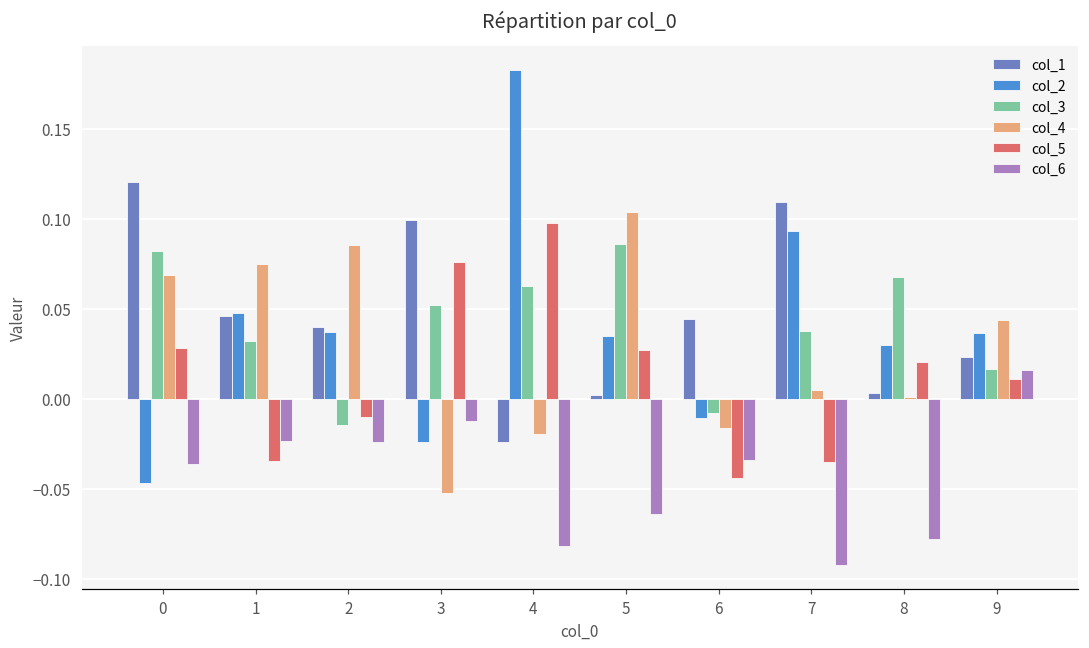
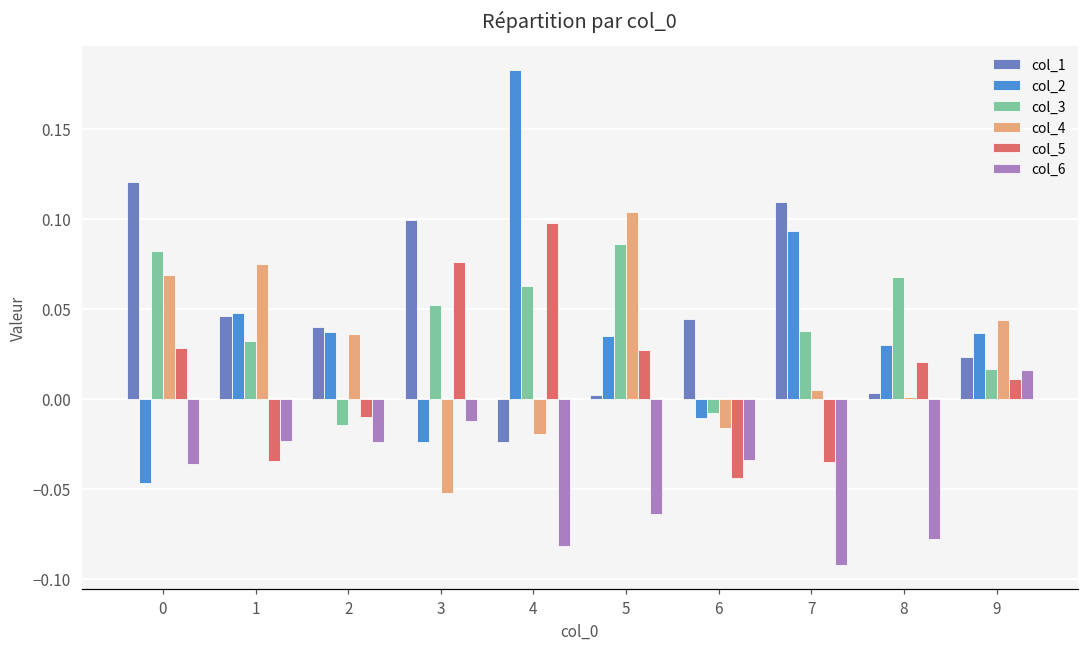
  {
    "col_3": {
      "0": 0.082,
      "1": 0.032,
      "2": -0.015,
      "3": 0.052,
      "4": 0.062,
      "5": 0.086,
      "6": -0.008,
      "7": 0.038,
      "8": 0.068,
      "9": 0.017
    },
    "col_4": {
      "0": 0.069,
      "1": 0.075,
-     "2": 0.085,
+     "2": 0.036,
      "3": -0.052,
      "4": -0.019,
      "5": 0.104,
      "6": -0.016,
      "7": 0.005,
      "9": 0.044
    },
    "col_5": {
      "0": 0.028,
      "1": -0.035,
      "2": -0.010,
      "3": 0.076,
      "4": 0.098,
      "5": 0.027,
      "6": -0.044,
      "7": -0.035,
      "8": 0.020,
      "9": 0.011
    }
  }
